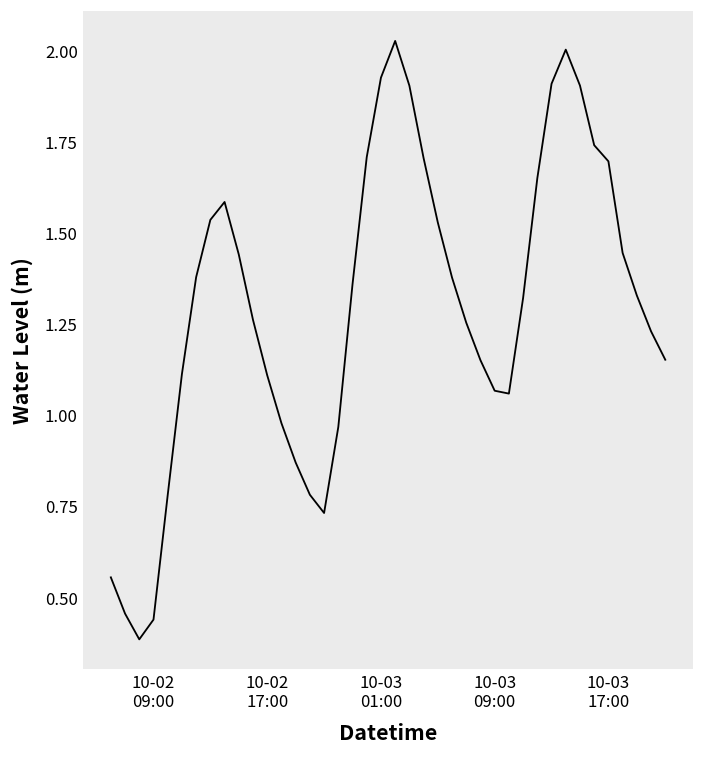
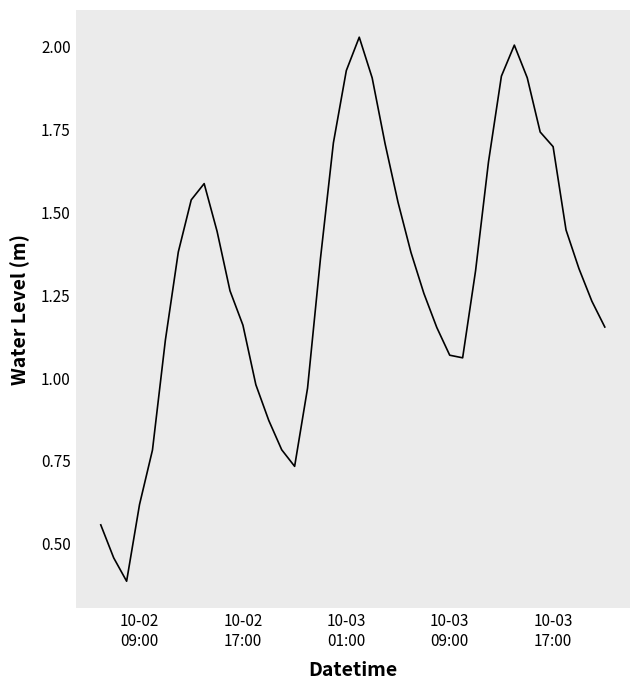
  {
-   "10-02 09:00": 0.44,
-   "10-02 17:00": 1.11,
+   "10-02 09:00": 0.62,
+   "10-02 17:00": 1.16,
    "10-03 01:00": 1.93,
    "10-03 09:00": 1.07,
    "10-03 17:00": 1.70
  }
